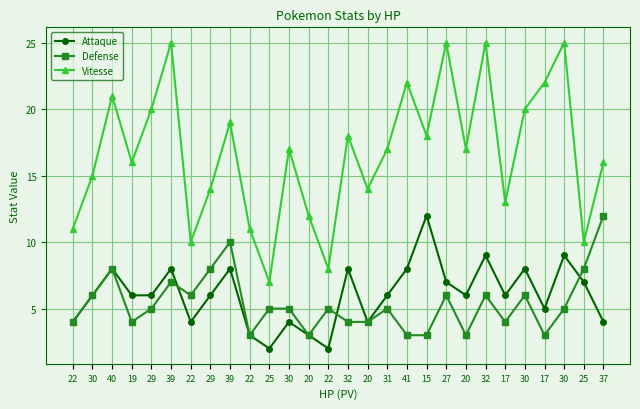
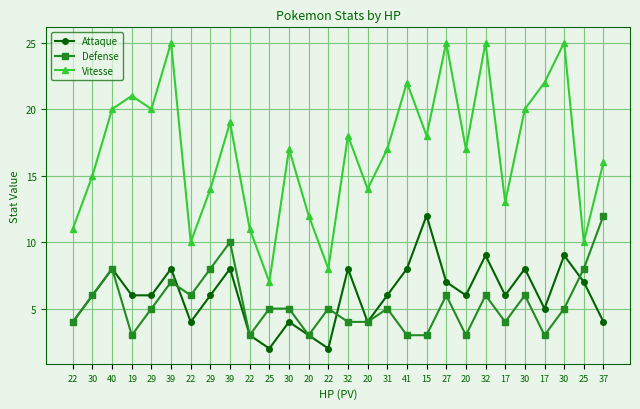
  {
    "Attaque": {
      "19": 6,
      "31": 6,
      "41": 8,
      "15": 12,
      "27": 7,
      "37": 4
    },
    "Defense": {
-     "19": 4,
+     "19": 3,
      "31": 5,
      "41": 3,
      "15": 3,
      "27": 6,
      "37": 12
    },
    "Vitesse": {
-     "40": 21,
-     "19": 16,
+     "40": 20,
+     "19": 21,
      "31": 17,
      "41": 22,
      "15": 18,
      "27": 25,
      "37": 16
    }
  }
